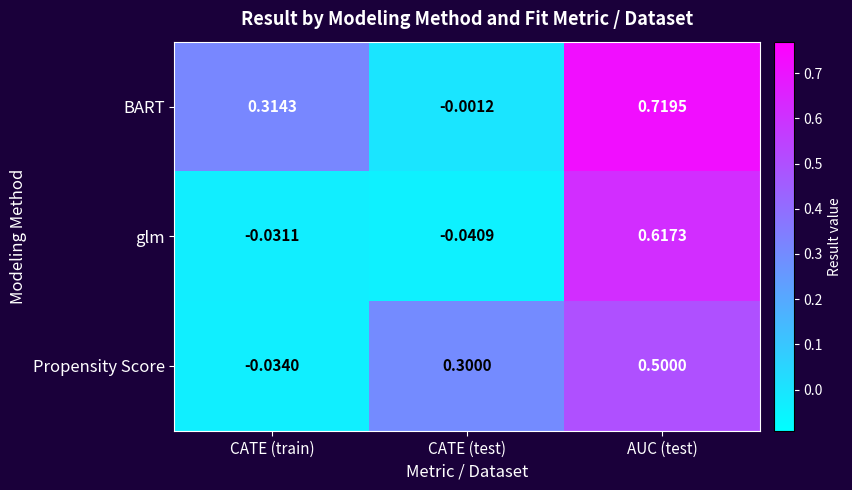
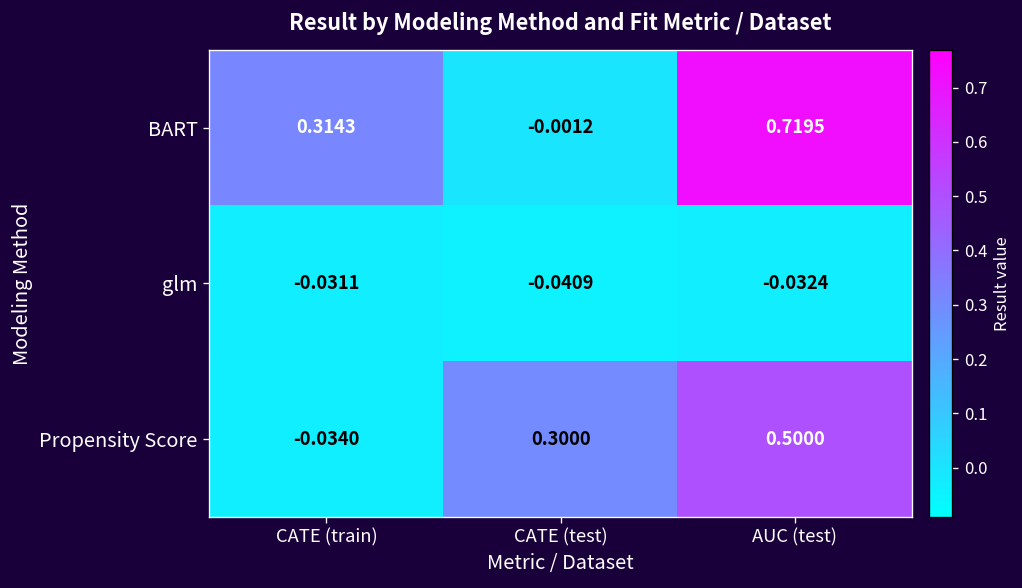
  {
    "BART": {
      "CATE (train)": 0.3143,
      "CATE (test)": -0.0012,
      "AUC (test)": 0.7195
    },
    "glm": {
      "CATE (train)": -0.0311,
      "CATE (test)": -0.0409,
-     "AUC (test)": 0.6173
+     "AUC (test)": -0.0324
    },
    "Propensity Score": {
      "CATE (train)": -0.0340,
      "CATE (test)": 0.3000,
      "AUC (test)": 0.5000
    }
  }
